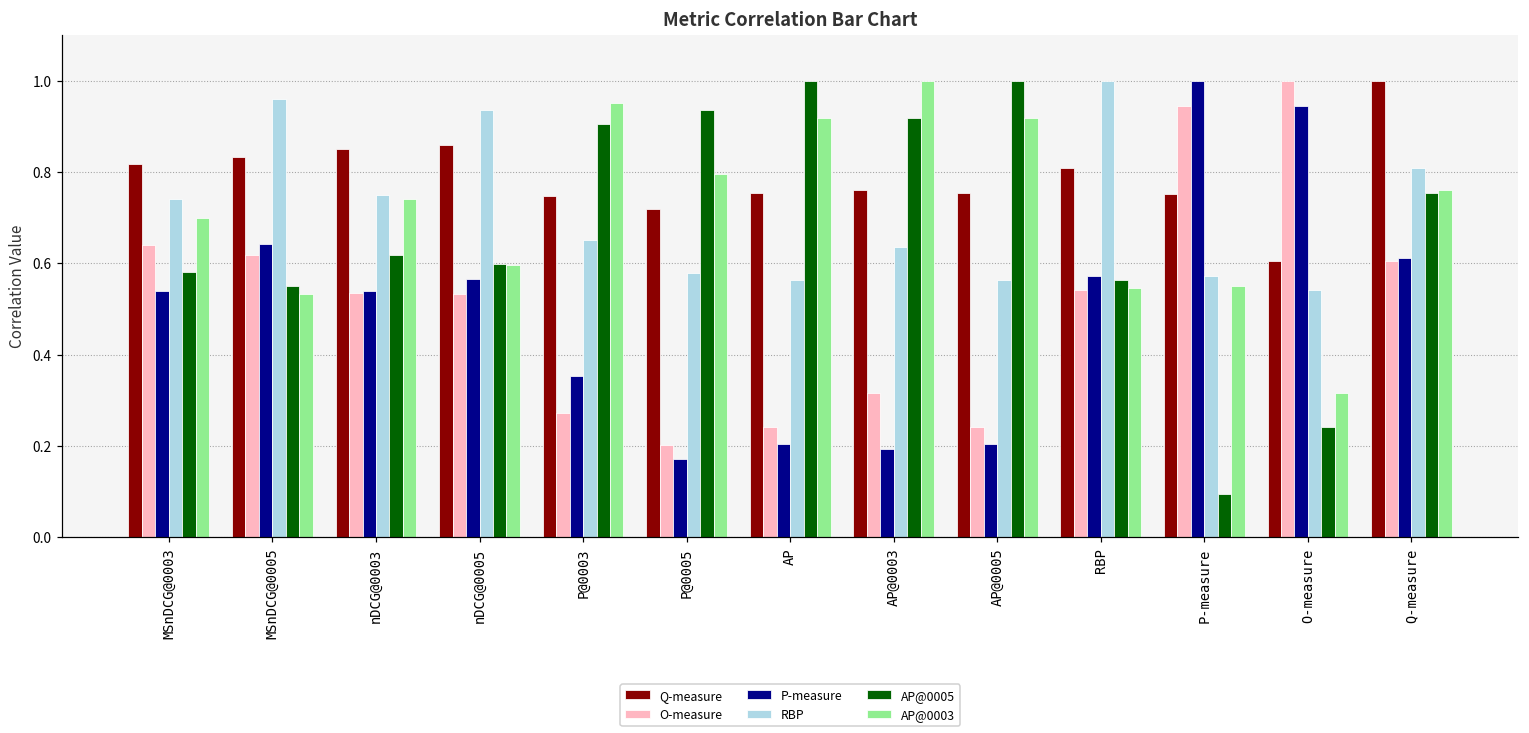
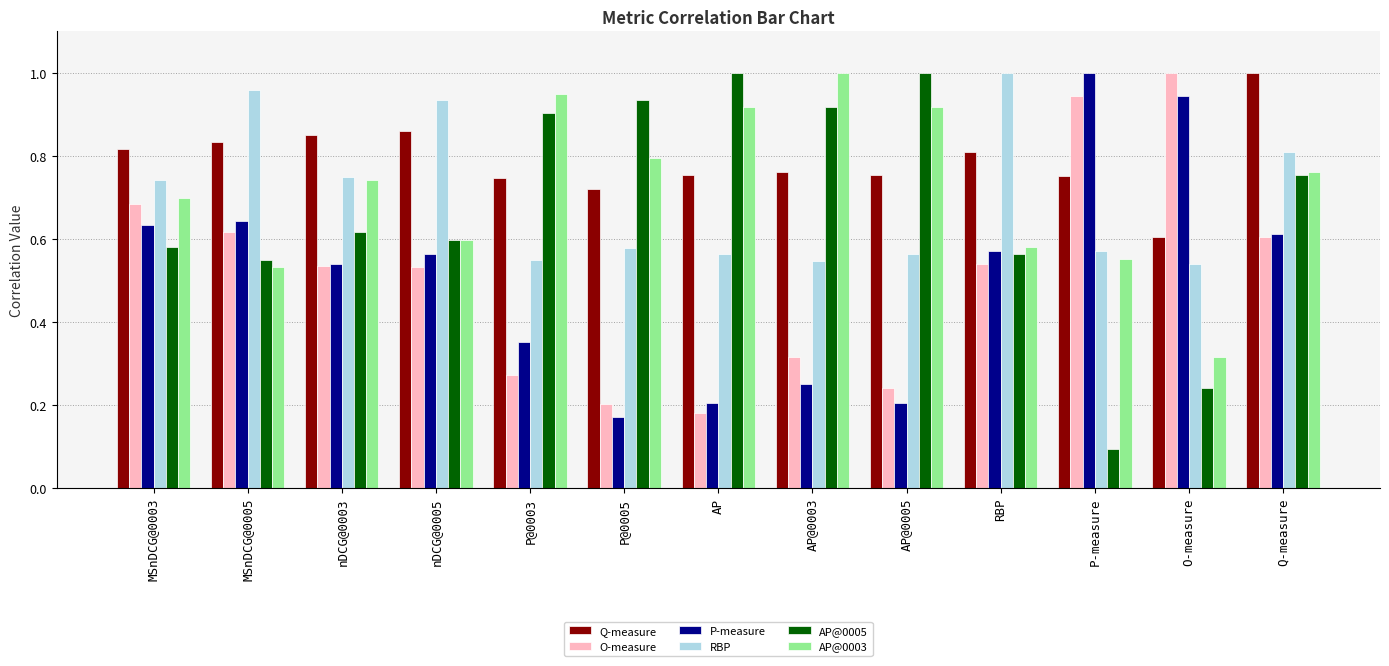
  {
    "Q-measure": {
      "MSnDCG@0003": 0.82,
      "MSnDCG@0005": 0.83,
      "nDCG@0003": 0.85,
      "nDCG@0005": 0.86,
      "P@0003": 0.75,
      "P@0005": 0.72,
      "AP": 0.75,
      "AP@0003": 0.76,
      "AP@0005": 0.75,
      "RBP": 0.81,
      "P-measure": 0.75,
      "O-measure": 0.60,
      "Q-measure": 1.00
    },
    "O-measure": {
-     "MSnDCG@0003": 0.64,
+     "MSnDCG@0003": 0.68,
      "MSnDCG@0005": 0.62,
      "nDCG@0003": 0.54,
      "nDCG@0005": 0.53,
      "P@0003": 0.27,
      "P@0005": 0.20,
-     "AP": 0.24,
+     "AP": 0.18,
      "AP@0003": 0.32,
      "AP@0005": 0.24,
      "RBP": 0.54,
      "P-measure": 0.95,
      "O-measure": 1.00,
      "Q-measure": 0.60
    },
    "P-measure": {
-     "MSnDCG@0003": 0.54,
+     "MSnDCG@0003": 0.63,
      "MSnDCG@0005": 0.64,
      "nDCG@0003": 0.54,
      "nDCG@0005": 0.56,
      "P@0003": 0.35,
      "P@0005": 0.17,
      "AP": 0.20,
-     "AP@0003": 0.19,
+     "AP@0003": 0.25,
      "AP@0005": 0.20,
      "RBP": 0.57,
      "P-measure": 1.00,
      "O-measure": 0.95,
      "Q-measure": 0.61
    },
    "RBP": {
      "MSnDCG@0003": 0.74,
      "MSnDCG@0005": 0.96,
      "nDCG@0003": 0.75,
      "nDCG@0005": 0.93,
-     "P@0003": 0.65,
+     "P@0003": 0.55,
      "P@0005": 0.58,
      "AP": 0.56,
-     "AP@0003": 0.64,
+     "AP@0003": 0.55,
      "AP@0005": 0.56,
      "RBP": 1.00,
      "P-measure": 0.57,
      "O-measure": 0.54,
      "Q-measure": 0.81
    },
    "AP@0005": {
      "MSnDCG@0003": 0.58,
      "MSnDCG@0005": 0.55,
      "nDCG@0003": 0.62,
      "nDCG@0005": 0.60,
      "P@0003": 0.90,
      "P@0005": 0.94,
      "AP": 1.00,
      "AP@0003": 0.92,
      "AP@0005": 1.00,
      "RBP": 0.56,
      "P-measure": 0.09,
      "O-measure": 0.24,
      "Q-measure": 0.75
    },
    "AP@0003": {
      "MSnDCG@0003": 0.70,
      "MSnDCG@0005": 0.53,
      "nDCG@0003": 0.74,
      "nDCG@0005": 0.60,
      "P@0003": 0.95,
      "P@0005": 0.80,
      "AP": 0.92,
      "AP@0003": 1.00,
      "AP@0005": 0.92,
-     "RBP": 0.55,
+     "RBP": 0.58,
      "P-measure": 0.55,
      "O-measure": 0.32,
      "Q-measure": 0.76
    }
  }
